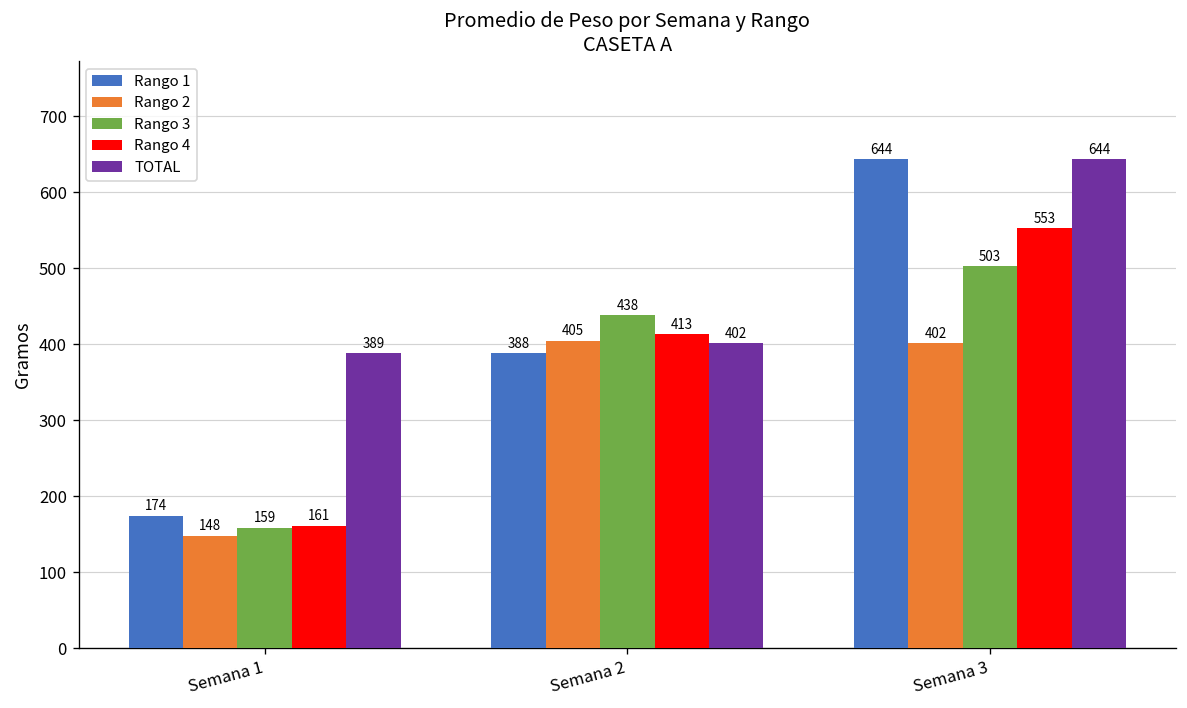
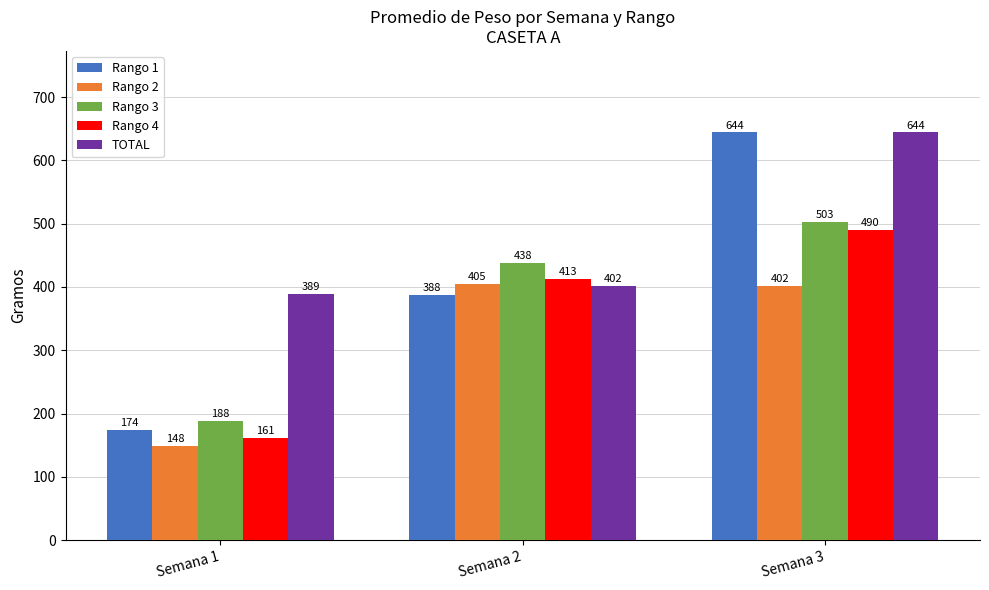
  {
    "Rango 1": {
      "Semana 1": 174,
      "Semana 2": 388,
      "Semana 3": 644
    },
    "Rango 2": {
      "Semana 1": 148,
      "Semana 2": 405,
      "Semana 3": 402
    },
    "Rango 3": {
-     "Semana 1": 159,
+     "Semana 1": 188,
      "Semana 2": 438,
      "Semana 3": 503
    },
    "Rango 4": {
      "Semana 1": 161,
      "Semana 2": 413,
-     "Semana 3": 553
+     "Semana 3": 490
    },
    "TOTAL": {
      "Semana 1": 389,
      "Semana 2": 402,
      "Semana 3": 644
    }
  }
